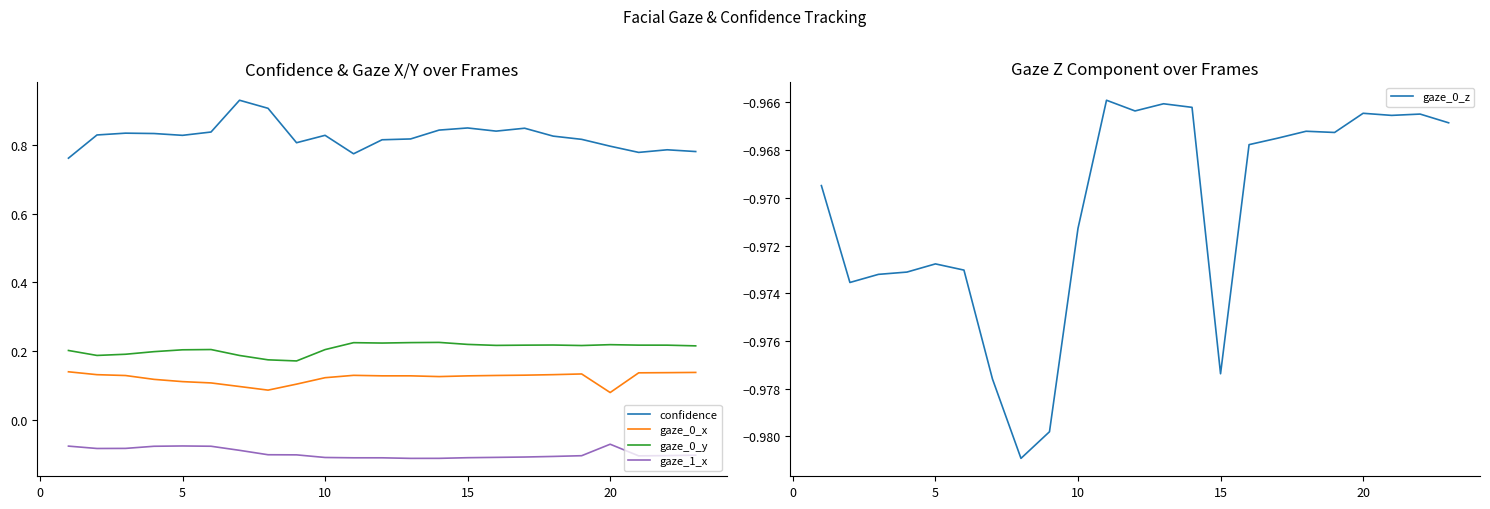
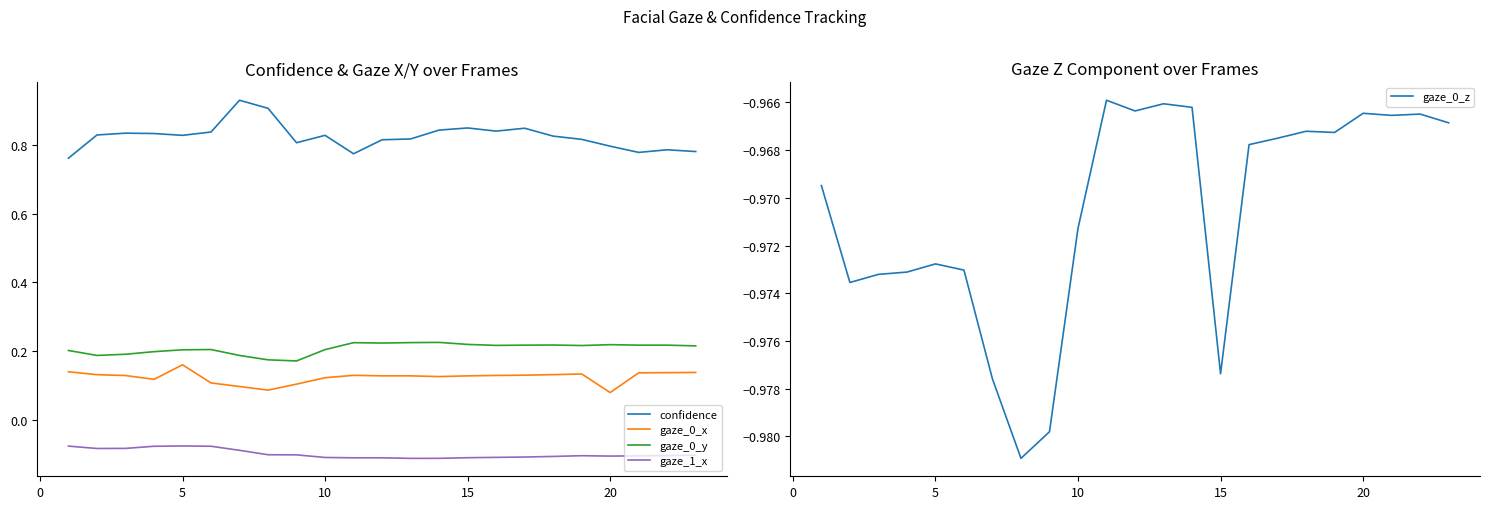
  {
    "Confidence & Gaze X/Y over Frames": {
      "confidence": {
        "5": 0.83,
        "10": 0.83,
        "15": 0.85,
        "20": 0.80
      },
      "gaze_0_x": {
-       "5": 0.11,
+       "5": 0.16,
        "10": 0.12,
        "15": 0.13,
        "20": 0.08
      },
      "gaze_0_y": {
        "5": 0.20,
        "10": 0.20,
        "15": 0.22,
        "20": 0.22
      },
      "gaze_1_x": {
        "5": -0.08,
        "10": -0.11,
        "15": -0.11,
-       "20": -0.07
+       "20": -0.11
      }
    },
    "Gaze Z Component over Frames": {
      "5": -0.9728,
      "10": -0.9713,
      "15": -0.9774,
      "20": -0.9665
    }
  }
